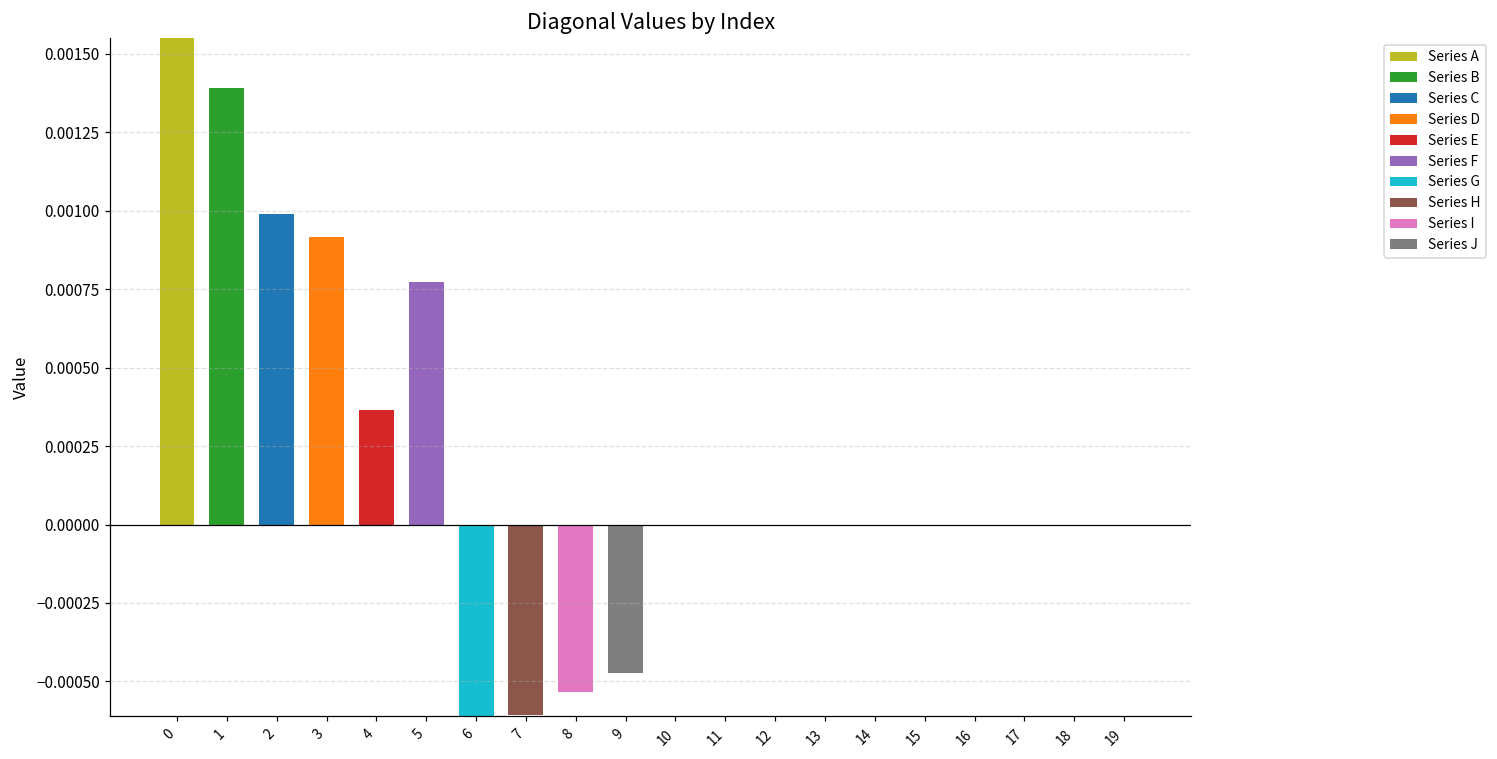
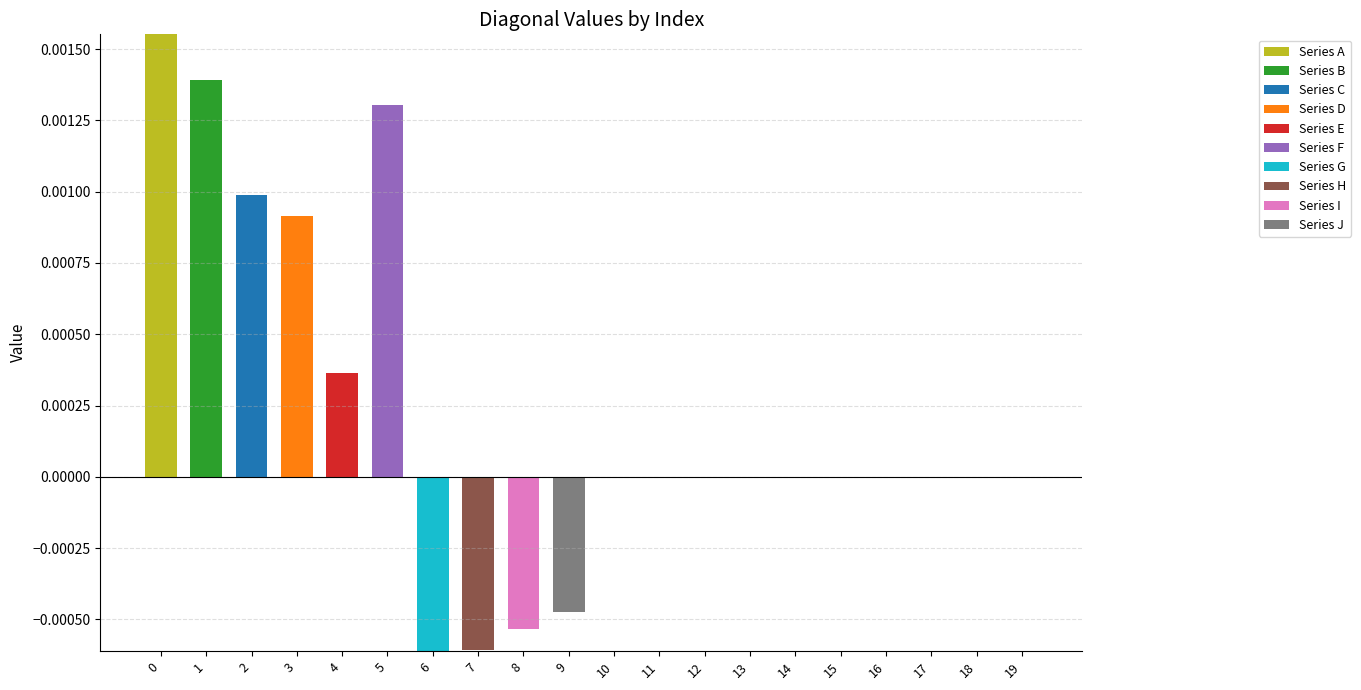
  {
    "Series A": {
      "0": 0.00155,
      "1": 0.00000,
      "2": 0.00000,
      "3": 0.00000,
      "4": 0.00000,
      "5": 0.00000,
      "6": 0.00000,
      "7": 0.00000,
      "8": 0.00000,
      "9": 0.00000,
      "10": 0.00000,
      "11": 0.00000,
      "12": 0.00000,
      "13": 0.00000,
      "14": 0.00000,
      "15": 0.00000,
      "16": 0.00000,
      "17": 0.00000,
      "18": 0.00000,
      "19": 0.00000
    },
    "Series F": {
-     "5": 0.00077
+     "5": 0.00130
    },
    "Series G": {
      "0": 0.00000,
      "1": 0.00000,
      "2": 0.00000,
      "3": 0.00000,
      "4": 0.00000,
      "5": 0.00000,
      "6": -0.00061,
      "7": 0.00000,
      "8": 0.00000,
      "9": 0.00000,
      "10": 0.00000,
      "11": 0.00000,
      "12": 0.00000,
      "13": 0.00000,
      "14": 0.00000,
      "15": 0.00000,
      "16": 0.00000,
      "17": 0.00000,
      "18": 0.00000,
      "19": 0.00000
    }
  }
